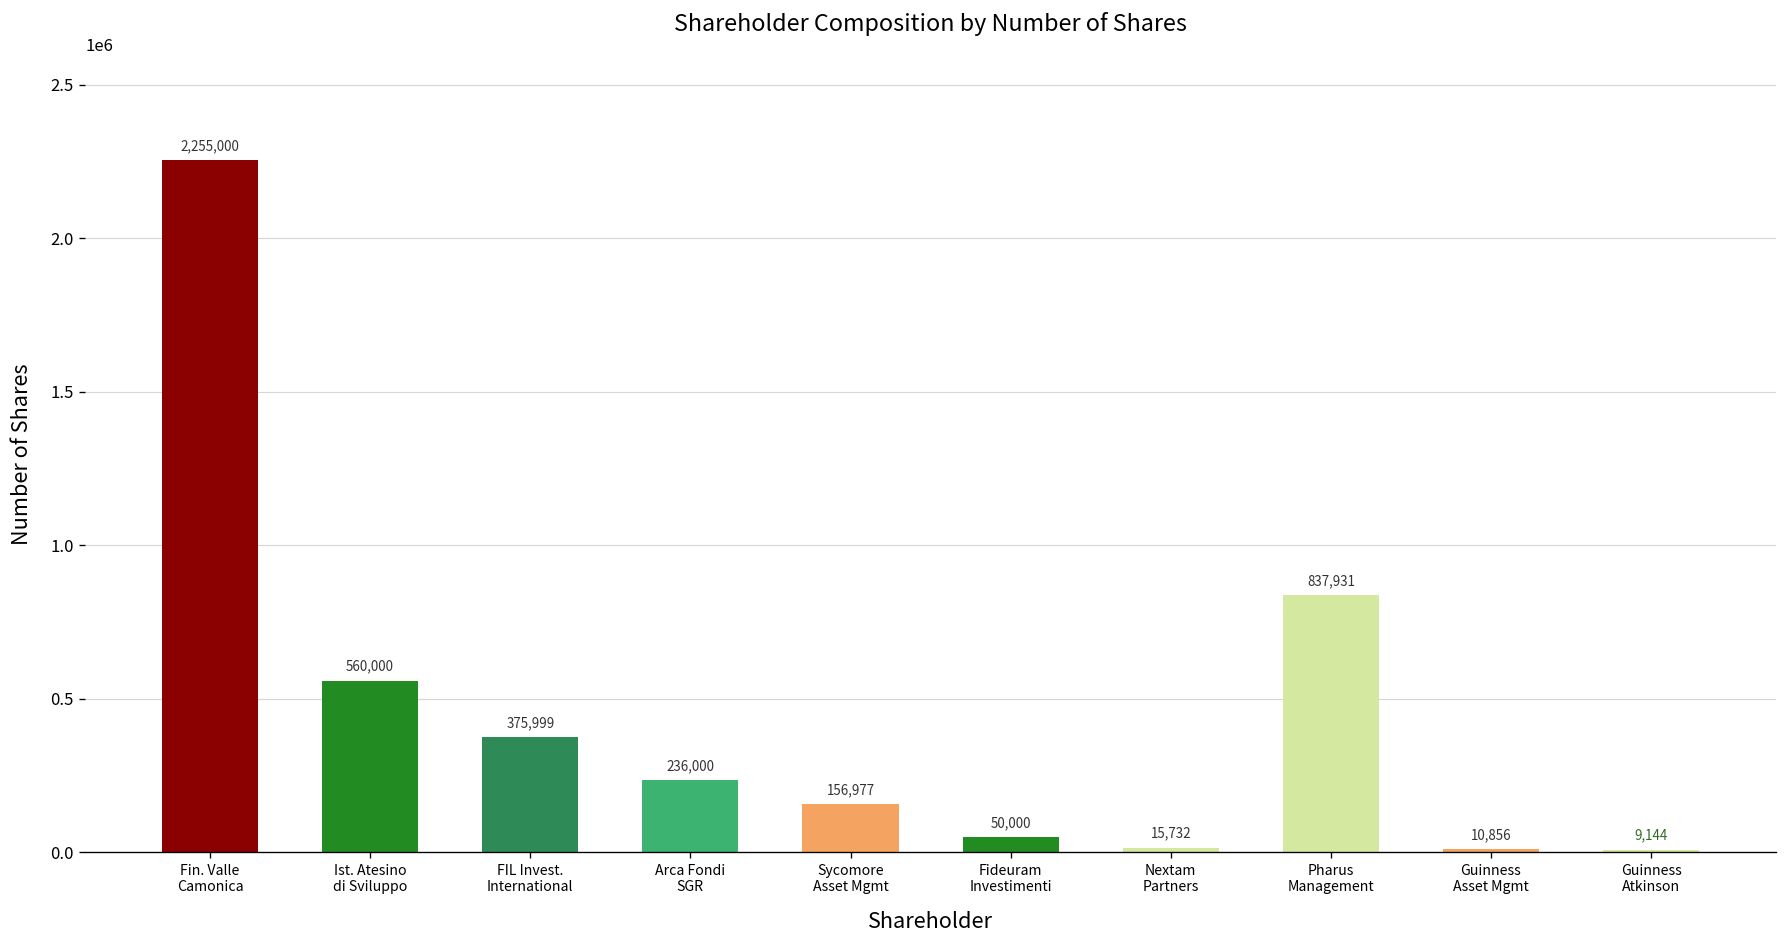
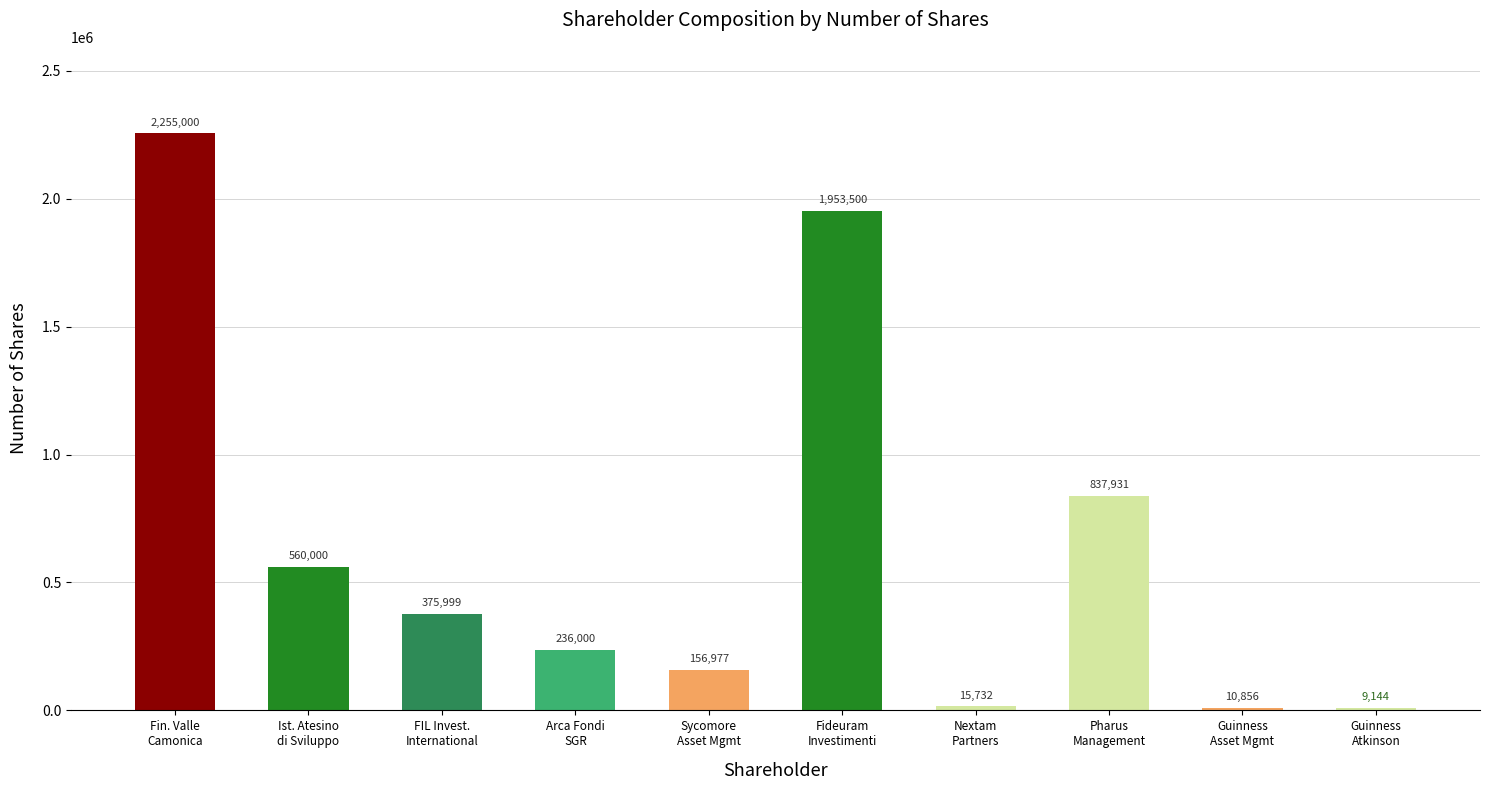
  {
    "Fin. Valle Camonica": "2,255,000",
    "Ist. Atesino di Sviluppo": "560,000",
    "FIL Invest. International": "375,999",
    "Arca Fondi SGR": "236,000",
    "Sycomore Asset Mgmt": "156,977",
-   "Fideuram Investimenti": "50,000",
+   "Fideuram Investimenti": "1,953,500",
    "Nextam Partners": "15,732",
    "Pharus Management": "837,931",
    "Guinness Asset Mgmt": "10,856",
    "Guinness Atkinson": "9,144"
  }
